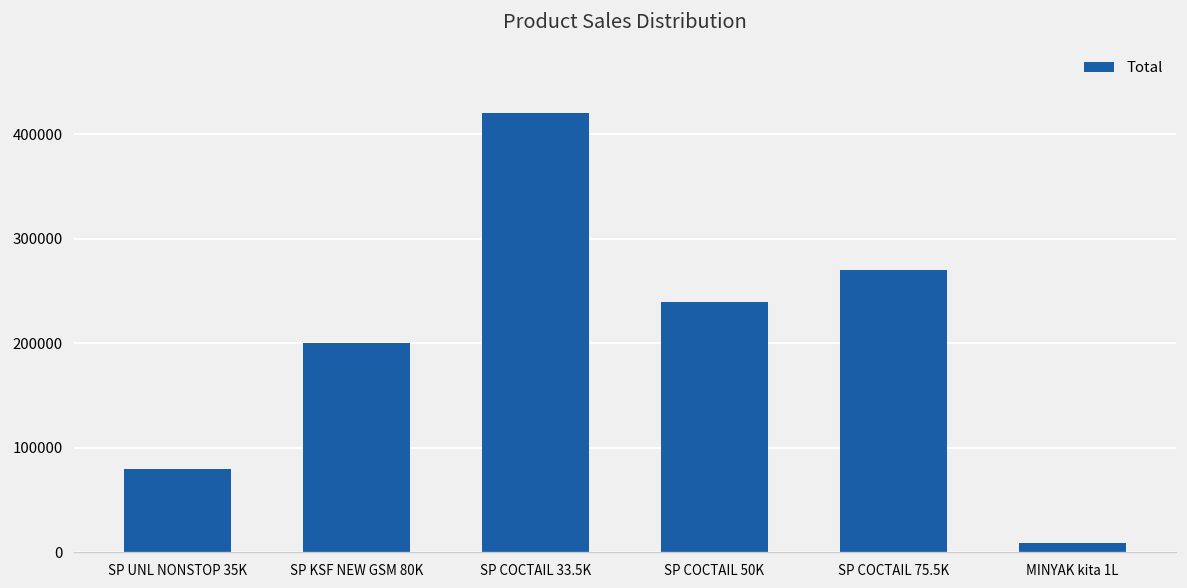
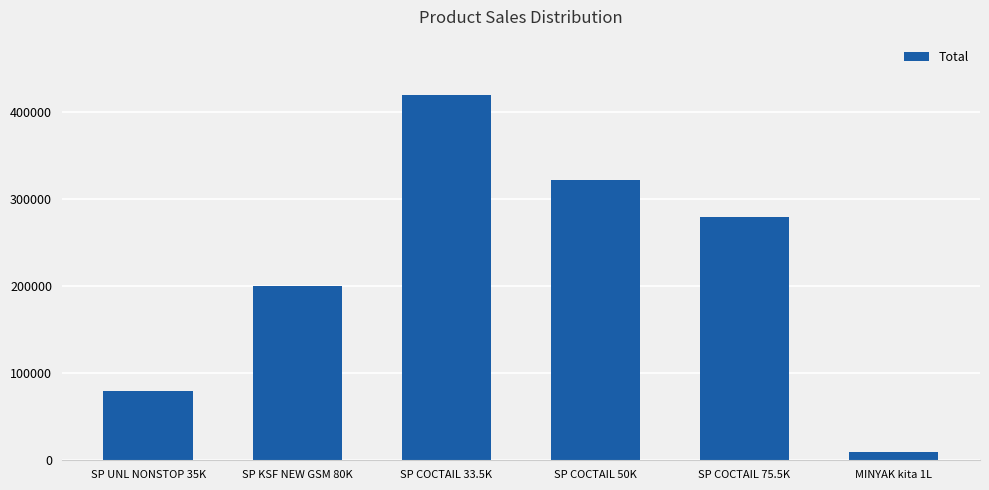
  {
    "SP UNL NONSTOP 35K": 80000,
    "SP KSF NEW GSM 80K": 200000,
    "SP COCTAIL 33.5K": 420000,
-   "SP COCTAIL 50K": 240000,
-   "SP COCTAIL 75.5K": 270000,
+   "SP COCTAIL 50K": 320000,
+   "SP COCTAIL 75.5K": 280000,
    "MINYAK kita 1L": 10000
  }
